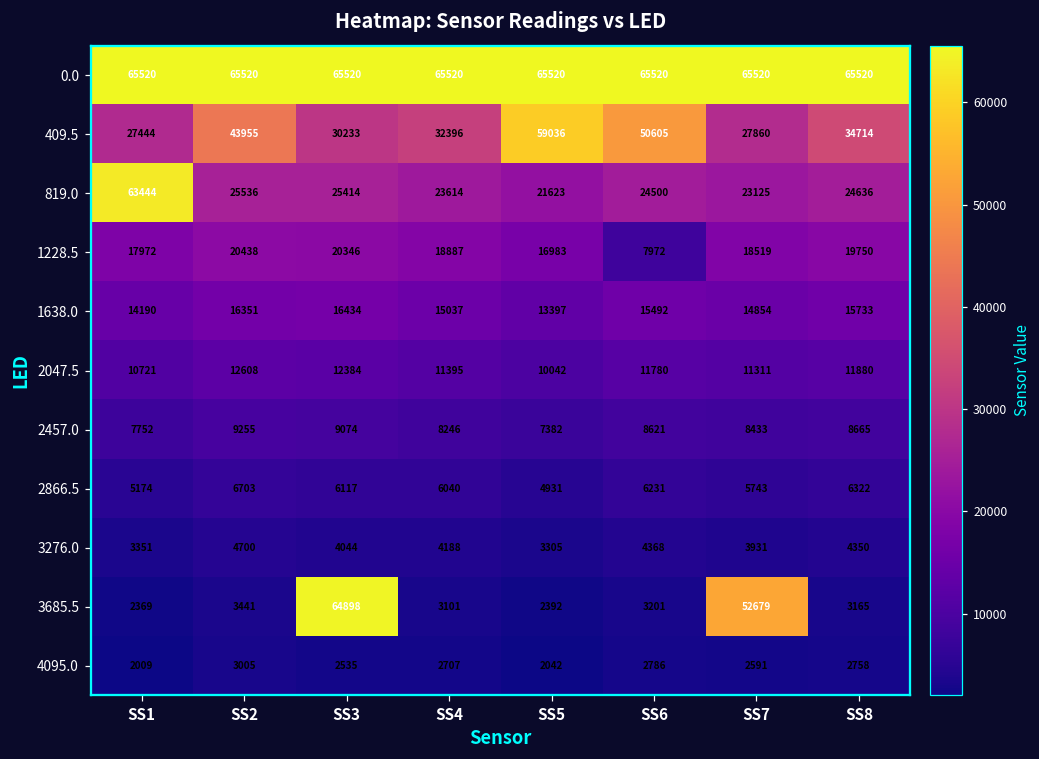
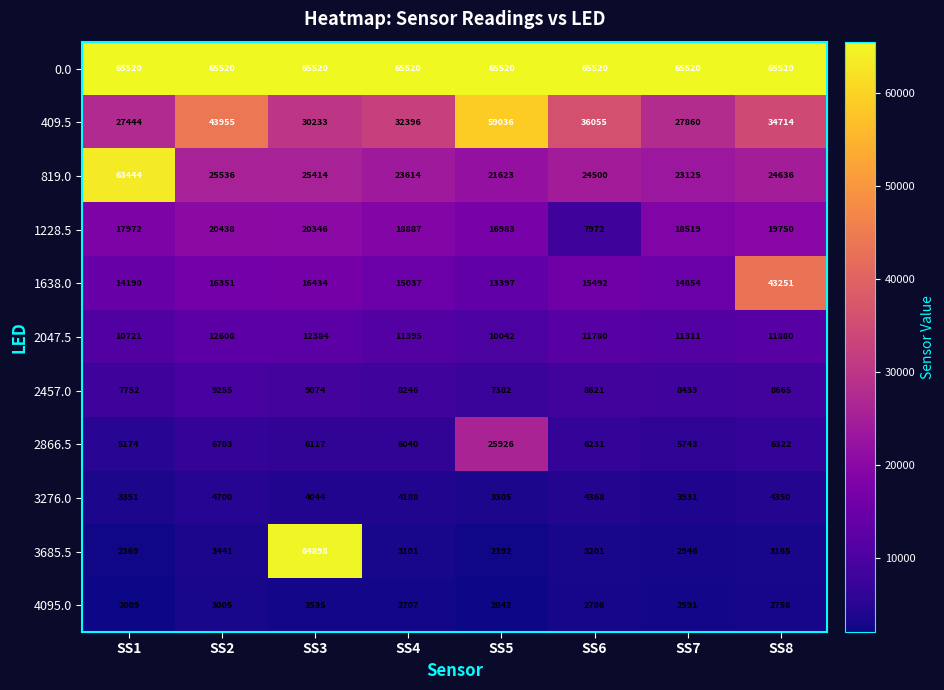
  {
    "0.0": {
      "SS1": 65520,
      "SS2": 65520,
      "SS3": 65520,
      "SS4": 65520,
      "SS5": 65520,
      "SS6": 65520,
      "SS7": 65520,
      "SS8": 65520
    },
    "409.5": {
      "SS1": 27444,
      "SS2": 43955,
      "SS3": 30233,
      "SS4": 32396,
      "SS5": 59036,
-     "SS6": 50605,
+     "SS6": 36055,
      "SS7": 27860,
      "SS8": 34714
    },
    "819.0": {
      "SS1": 63444,
      "SS2": 25536,
      "SS3": 25414,
      "SS4": 23614,
      "SS5": 21623,
      "SS6": 24500,
      "SS7": 23125,
      "SS8": 24636
    },
    "1228.5": {
      "SS1": 17972,
      "SS2": 20438,
      "SS3": 20346,
      "SS4": 18887,
      "SS5": 16983,
      "SS6": 7972,
      "SS7": 18519,
      "SS8": 19750
    },
    "1638.0": {
      "SS1": 14190,
      "SS2": 16351,
      "SS3": 16434,
      "SS4": 15037,
      "SS5": 13397,
      "SS6": 15492,
      "SS7": 14854,
-     "SS8": 15733
+     "SS8": 43251
    },
    "2047.5": {
      "SS1": 10721,
      "SS2": 12608,
      "SS3": 12384,
      "SS4": 11395,
      "SS5": 10042,
      "SS6": 11780,
      "SS7": 11311,
      "SS8": 11880
    },
    "2457.0": {
      "SS1": 7752,
      "SS2": 9255,
      "SS3": 9074,
      "SS4": 8246,
      "SS5": 7382,
      "SS6": 8621,
      "SS7": 8433,
      "SS8": 8665
    },
    "2866.5": {
      "SS1": 5174,
      "SS2": 6703,
      "SS3": 6117,
      "SS4": 6040,
-     "SS5": 4931,
+     "SS5": 25926,
      "SS6": 6231,
      "SS7": 5743,
      "SS8": 6322
    },
    "3276.0": {
      "SS1": 3351,
      "SS2": 4700,
      "SS3": 4044,
      "SS4": 4188,
      "SS5": 3305,
      "SS6": 4368,
      "SS7": 3931,
      "SS8": 4350
    },
    "3685.5": {
      "SS1": 2369,
      "SS2": 3441,
      "SS3": 64898,
      "SS4": 3101,
      "SS5": 2392,
      "SS6": 3201,
-     "SS7": 52679,
+     "SS7": 2946,
      "SS8": 3165
    },
    "4095.0": {
      "SS1": 2009,
      "SS2": 3005,
      "SS3": 2535,
      "SS4": 2707,
      "SS5": 2042,
      "SS6": 2786,
      "SS7": 2591,
      "SS8": 2758
    }
  }
